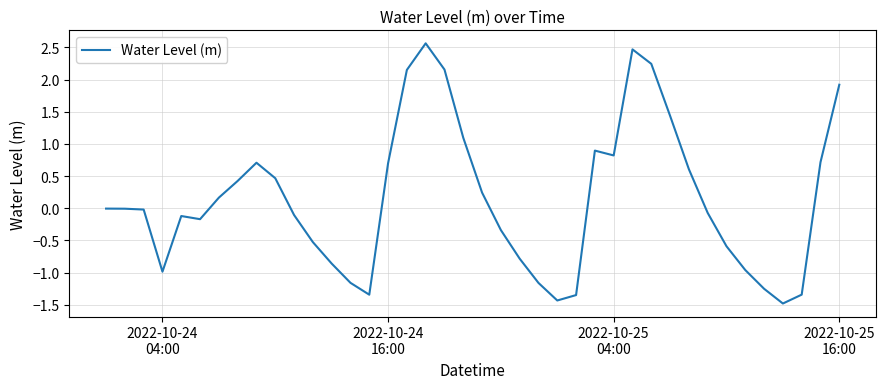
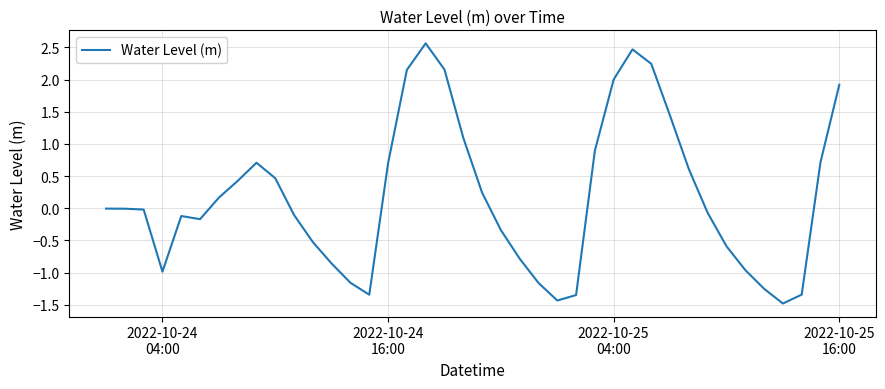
  {
    "2022-10-24 04:00": -1.0,
    "2022-10-24 16:00": 0.7,
-   "2022-10-25 04:00": 0.8,
+   "2022-10-25 04:00": 2.0,
    "2022-10-25 16:00": 1.9
  }
